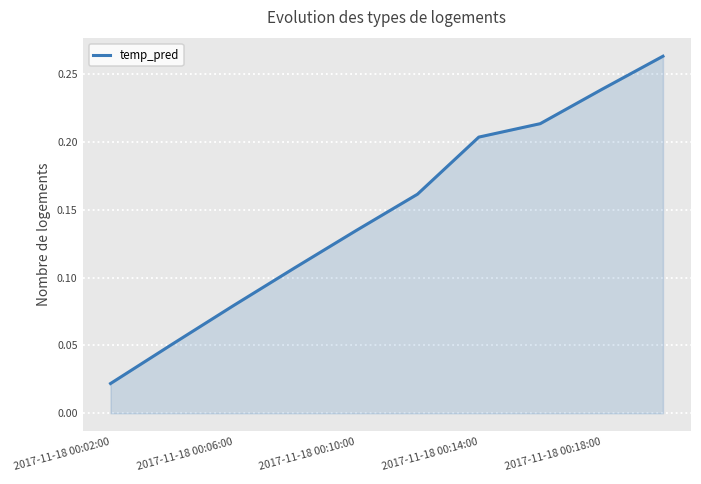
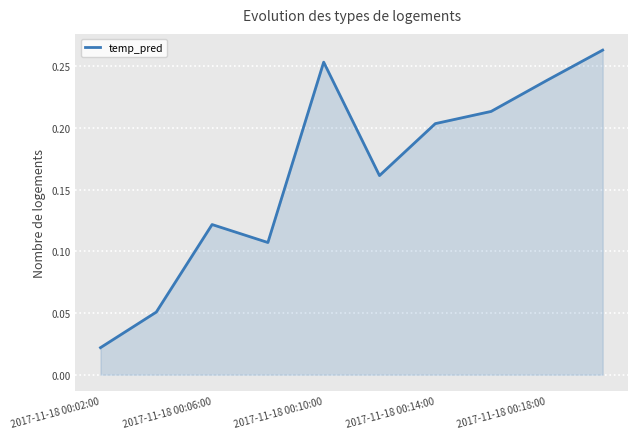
  {
    "2017-11-18 00:02:00": 0.022,
-   "2017-11-18 00:06:00": 0.079,
-   "2017-11-18 00:10:00": 0.135,
+   "2017-11-18 00:06:00": 0.122,
+   "2017-11-18 00:10:00": 0.253,
    "2017-11-18 00:14:00": 0.204,
    "2017-11-18 00:18:00": 0.239
  }
